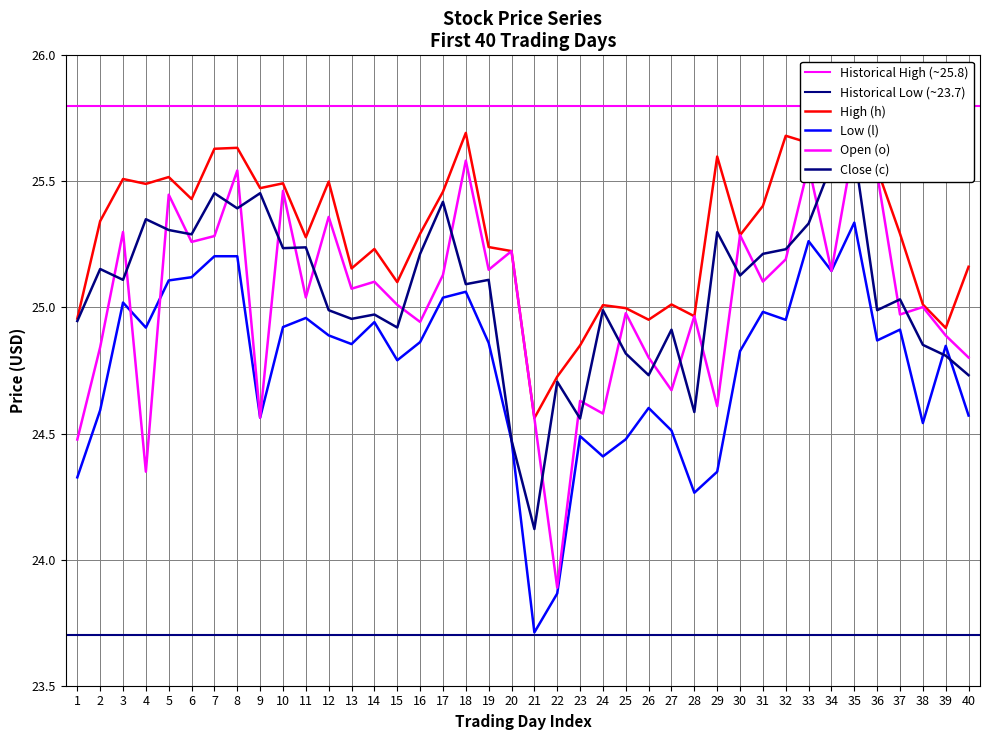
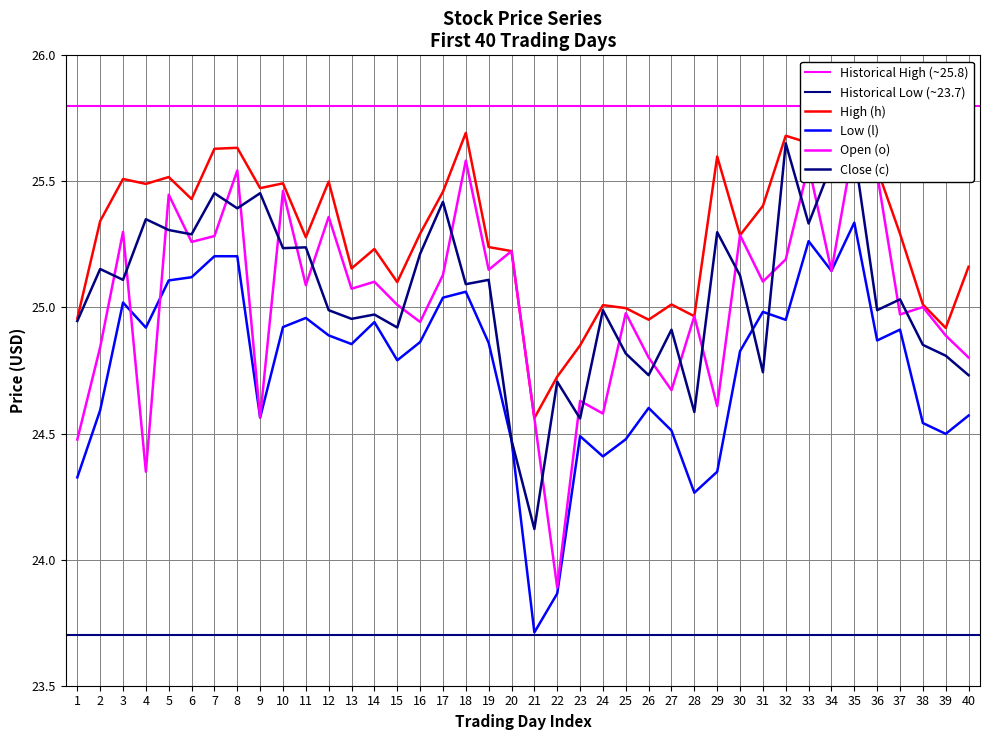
  {
    "High (h)": {
      "2": 25.34,
      "3": 25.51,
      "4": 25.49,
      "5": 25.52,
      "6": 25.43,
      "7": 25.63,
      "8": 25.63,
      "9": 25.47,
      "10": 25.49,
      "11": 25.28,
      "12": 25.50,
      "13": 25.15,
      "14": 25.23,
      "15": 25.10,
      "16": 25.29,
      "17": 25.46,
      "18": 25.69,
      "19": 25.24,
      "22": 24.73,
      "23": 24.85,
      "24": 25.01,
      "25": 25.00,
      "26": 24.95,
      "27": 25.01,
      "29": 25.60,
      "31": 25.40,
      "32": 25.68,
      "37": 25.29,
      "39": 24.92,
      "40": 25.16
    },
    "Low (l)": {
      "1": 24.33,
      "2": 24.59,
      "3": 25.02,
      "4": 24.92,
      "5": 25.11,
      "6": 25.12,
      "7": 25.20,
      "8": 25.20,
      "10": 24.92,
      "11": 24.96,
      "12": 24.89,
      "13": 24.85,
      "14": 24.94,
      "15": 24.79,
      "16": 24.86,
      "17": 25.04,
      "18": 25.06,
      "19": 24.86,
      "21": 23.71,
      "22": 23.87,
      "23": 24.49,
      "24": 24.41,
      "25": 24.48,
      "26": 24.60,
      "27": 24.51,
      "28": 24.27,
      "29": 24.35,
      "30": 24.83,
      "31": 24.98,
      "32": 24.95,
      "33": 25.26,
      "35": 25.34,
      "36": 24.87,
      "37": 24.91,
      "38": 24.54,
-     "39": 24.85,
+     "39": 24.50,
      "40": 24.57
    },
    "Open (o)": {
      "1": 24.48,
      "2": 24.84,
      "3": 25.30,
      "4": 24.35,
      "5": 25.45,
      "6": 25.26,
      "7": 25.28,
      "8": 25.54,
      "10": 25.46,
-     "11": 25.04,
+     "11": 25.09,
      "12": 25.36,
      "13": 25.07,
      "14": 25.10,
      "15": 25.01,
      "16": 24.94,
      "17": 25.13,
      "18": 25.58,
      "19": 25.15,
      "22": 23.89,
      "23": 24.63,
      "24": 24.58,
      "25": 24.98,
      "26": 24.80,
      "27": 24.67,
      "29": 24.61,
      "31": 25.10,
      "32": 25.19,
      "37": 24.97,
      "39": 24.89,
      "40": 24.80
    },
    "Close (c)": {
      "2": 25.15,
      "3": 25.11,
      "4": 25.35,
      "5": 25.31,
      "6": 25.29,
      "7": 25.45,
      "8": 25.39,
      "9": 25.45,
      "10": 25.24,
      "11": 25.24,
      "12": 24.99,
      "13": 24.95,
      "14": 24.97,
      "15": 24.92,
      "16": 25.21,
      "17": 25.42,
      "18": 25.09,
      "19": 25.11,
      "21": 24.12,
      "22": 24.71,
      "23": 24.56,
      "24": 24.99,
      "25": 24.82,
      "26": 24.73,
      "27": 24.91,
      "28": 24.59,
      "29": 25.30,
      "30": 25.13,
-     "31": 25.21,
-     "32": 25.23,
+     "31": 24.74,
+     "32": 25.65,
      "33": 25.33,
      "36": 24.99,
      "37": 25.03,
      "38": 24.85,
      "39": 24.81,
      "40": 24.73
    }
  }
